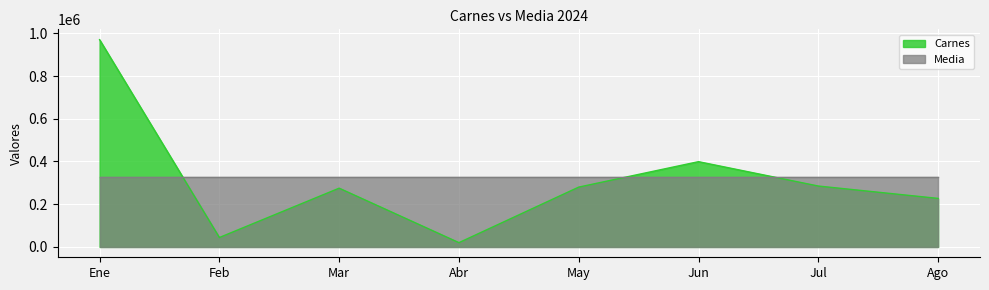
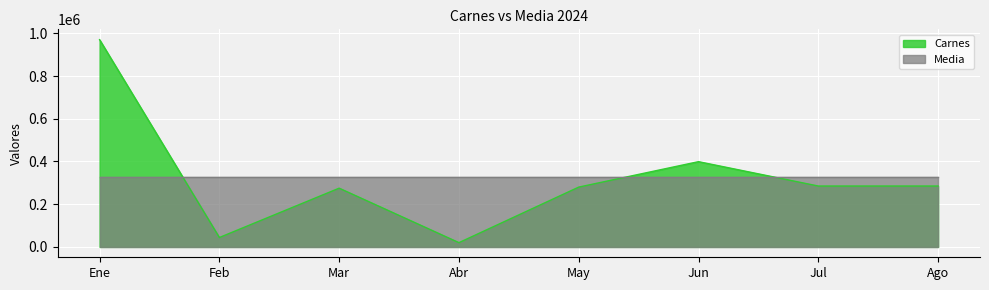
  {
    "Carnes": {
      "Ene": 970000,
      "Feb": 40000,
      "Mar": 280000,
      "Abr": 20000,
      "May": 280000,
      "Jun": 400000,
      "Jul": 290000,
-     "Ago": 230000
+     "Ago": 290000
    },
    "Media": {
      "Ene": 330000,
      "Feb": 330000,
      "Mar": 330000,
      "Abr": 330000,
      "May": 330000,
      "Jun": 330000,
      "Jul": 330000,
      "Ago": 330000
    }
  }
